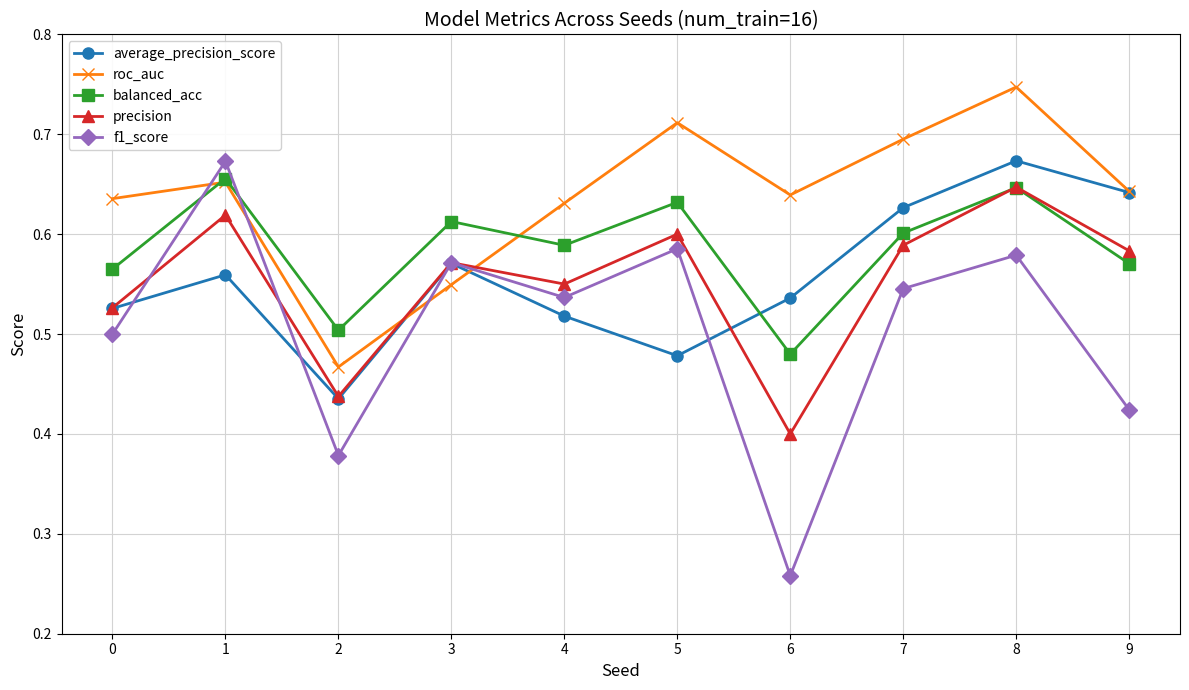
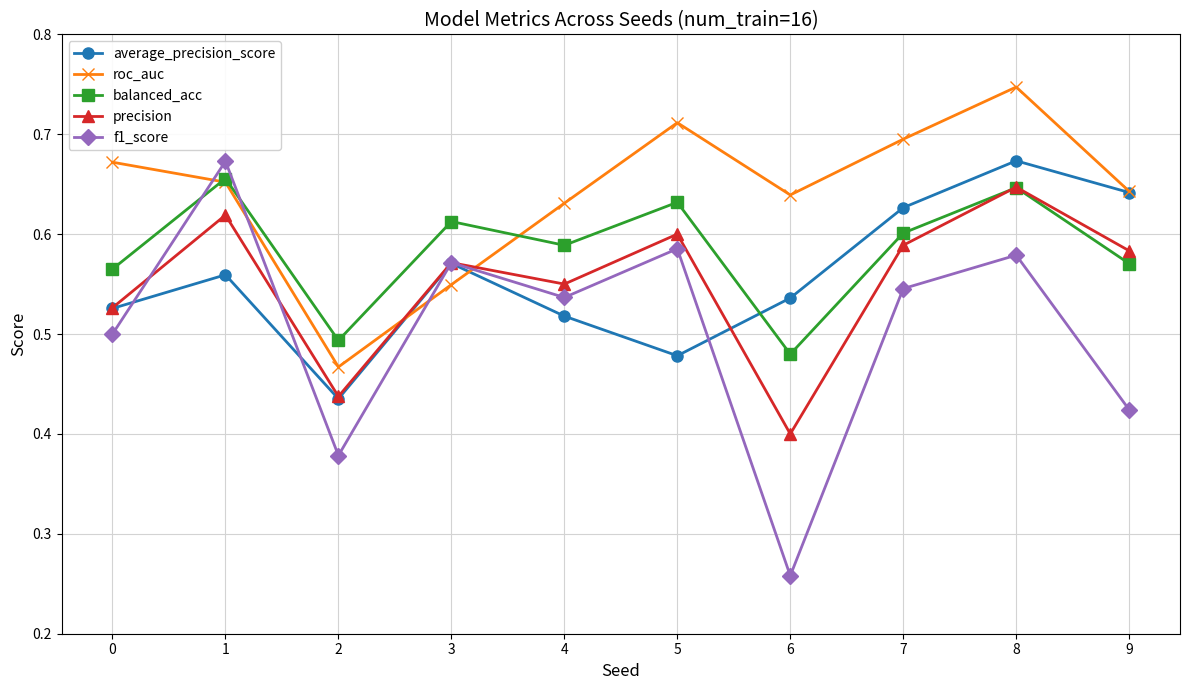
  {
    "average_precision_score": {
      "1": 0.56,
      "4": 0.52,
      "5": 0.48,
      "6": 0.54,
      "7": 0.63,
      "8": 0.67
    },
    "roc_auc": {
-     "0": 0.64,
+     "0": 0.67,
      "1": 0.65,
      "2": 0.47,
      "3": 0.55,
      "4": 0.63,
      "5": 0.71,
      "6": 0.64,
      "7": 0.70,
      "8": 0.75
    },
    "balanced_acc": {
      "0": 0.57,
      "1": 0.66,
-     "2": 0.50,
+     "2": 0.49,
      "3": 0.61,
      "4": 0.59,
      "5": 0.63,
      "6": 0.48,
      "7": 0.60,
      "9": 0.57
    },
    "precision": {
      "1": 0.62,
      "4": 0.55,
      "5": 0.60,
      "6": 0.40,
      "7": 0.59,
      "9": 0.58
    },
    "f1_score": {
      "0": 0.50,
      "1": 0.67,
      "2": 0.38,
      "4": 0.54,
      "5": 0.59,
      "6": 0.26,
      "7": 0.55,
      "8": 0.58,
      "9": 0.42
    }
  }
